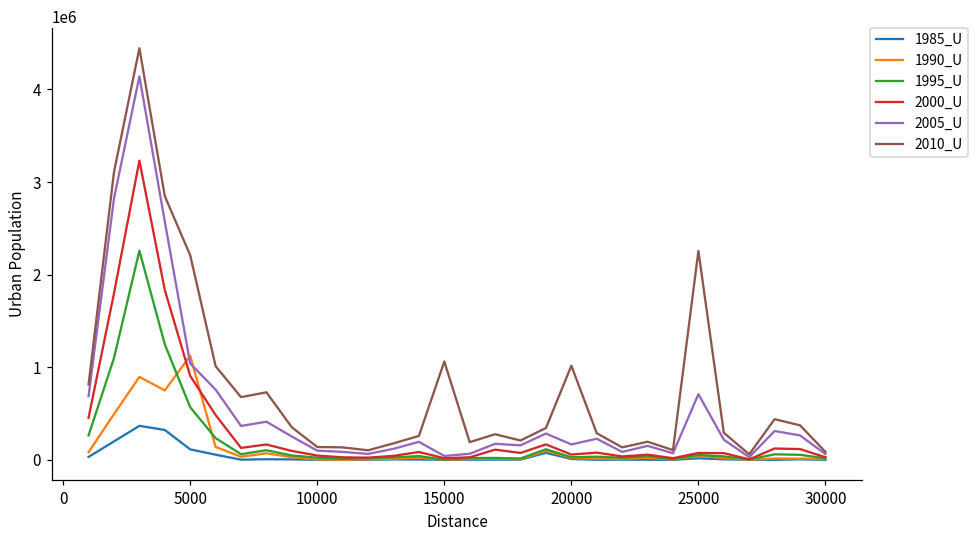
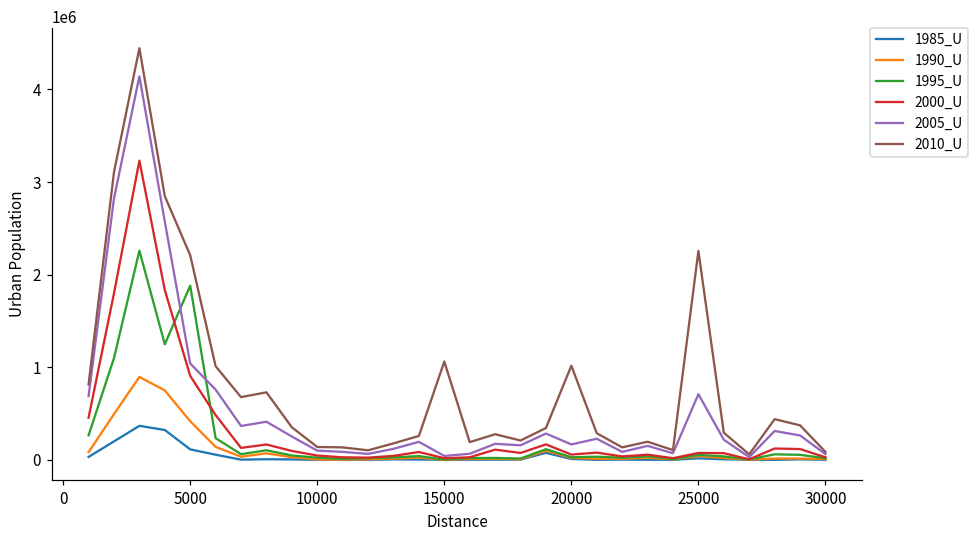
  {
    "1985_U": {
      "5000": 100000
    },
    "1990_U": {
-     "5000": 1100000
+     "5000": 400000
    },
    "1995_U": {
-     "5000": 600000
+     "5000": 1900000
    },
    "2000_U": {
      "5000": 900000
    },
    "2005_U": {
      "5000": 1000000,
      "10000": 100000,
      "20000": 200000,
      "25000": 700000
    },
    "2010_U": {
      "5000": 2200000,
      "10000": 100000,
      "15000": 1100000,
      "20000": 1000000,
      "25000": 2300000
    }
  }
